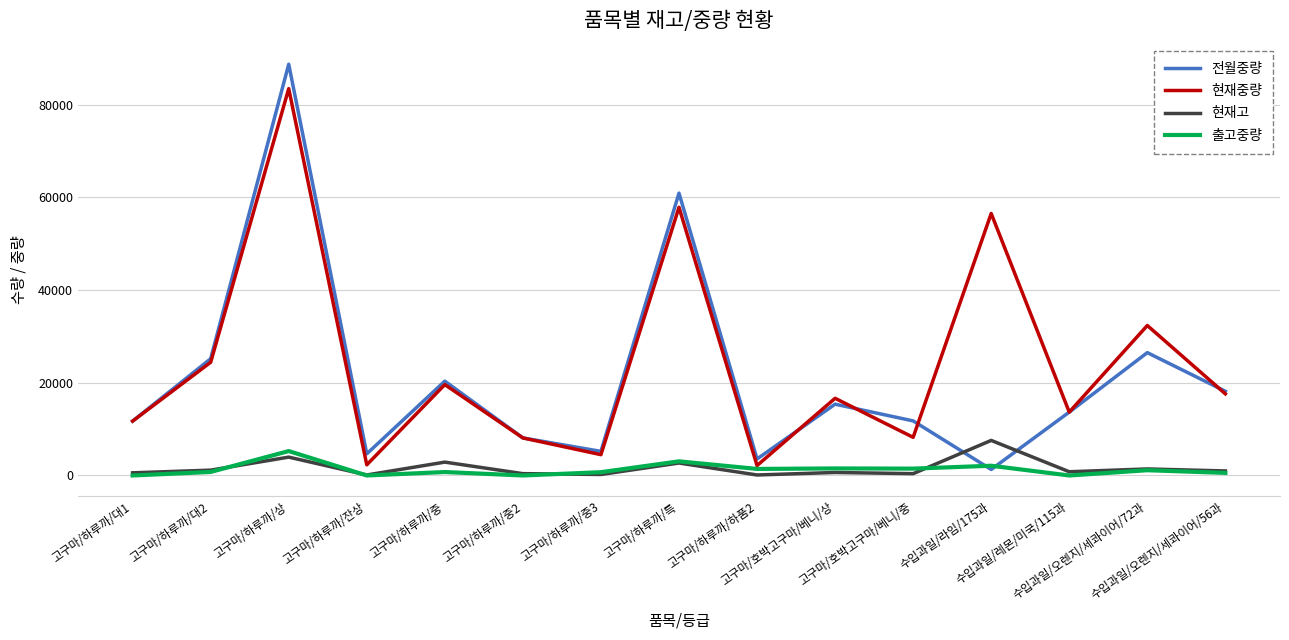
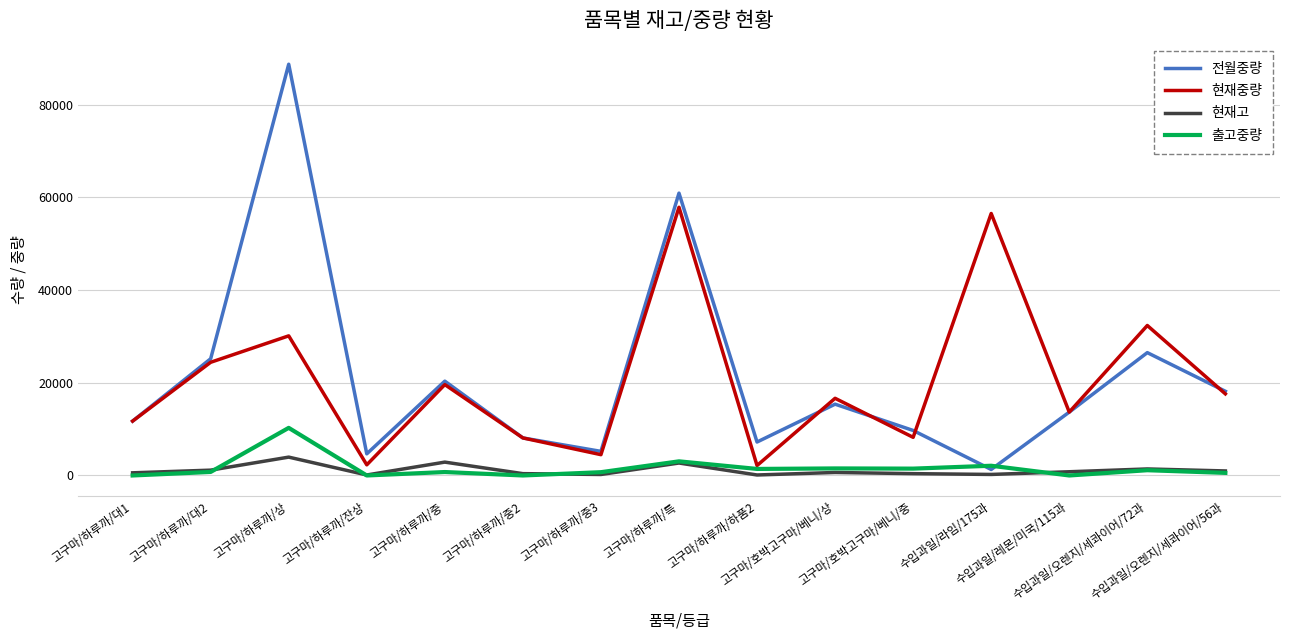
  {
    "전월중량": {
      "고구마/하루까/대2": 25000,
      "고구마/하루까/상": 89000,
      "고구마/하루까/잔상": 5000,
      "고구마/하루까/중": 20000,
      "고구마/하루까/중3": 5000,
      "고구마/하루까/특": 61000,
-     "고구마/하루까/하품2": 4000,
+     "고구마/하루까/하품2": 7000,
      "고구마/호박고구마/베니/상": 15000,
-     "고구마/호박고구마/베니/중": 12000,
+     "고구마/호박고구마/베니/중": 10000,
      "수입과일/라임/175과": 1000,
      "수입과일/오렌지/세콰이어/72과": 26000,
      "수입과일/오렌지/세콰이어/56과": 18000
    },
    "현재중량": {
      "고구마/하루까/대2": 24000,
-     "고구마/하루까/상": 83000,
+     "고구마/하루까/상": 30000,
      "고구마/하루까/잔상": 2000,
      "고구마/하루까/중": 20000,
      "고구마/하루까/중3": 4000,
      "고구마/하루까/특": 58000,
      "고구마/하루까/하품2": 2000,
      "고구마/호박고구마/베니/상": 17000,
      "고구마/호박고구마/베니/중": 8000,
      "수입과일/라임/175과": 57000,
      "수입과일/오렌지/세콰이어/72과": 32000,
      "수입과일/오렌지/세콰이어/56과": 18000
    },
    "현재고": {
      "고구마/하루까/대1": 1000,
      "고구마/하루까/상": 4000,
      "고구마/하루까/중": 3000,
      "고구마/하루까/하품2": 0,
      "고구마/호박고구마/베니/상": 1000,
      "고구마/호박고구마/베니/중": 0,
-     "수입과일/라임/175과": 8000,
+     "수입과일/라임/175과": 0,
      "수입과일/레몬/미국/115과": 1000
    },
    "출고중량": {
      "고구마/하루까/대1": 0,
-     "고구마/하루까/상": 5000,
+     "고구마/하루까/상": 10000,
      "고구마/하루까/중": 1000,
      "고구마/하루까/하품2": 1000,
      "고구마/호박고구마/베니/상": 2000,
      "고구마/호박고구마/베니/중": 1000,
      "수입과일/라임/175과": 2000,
      "수입과일/레몬/미국/115과": 0
    }
  }
